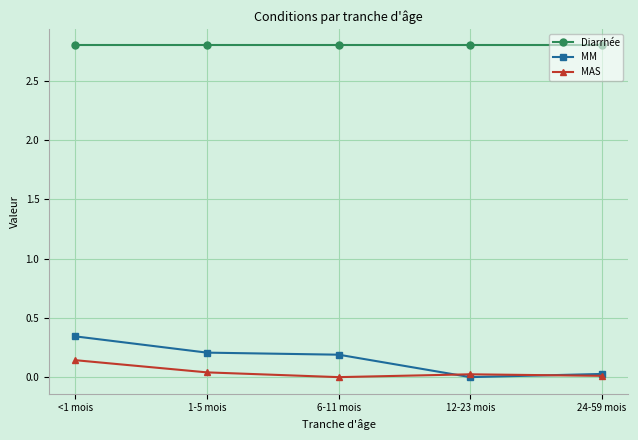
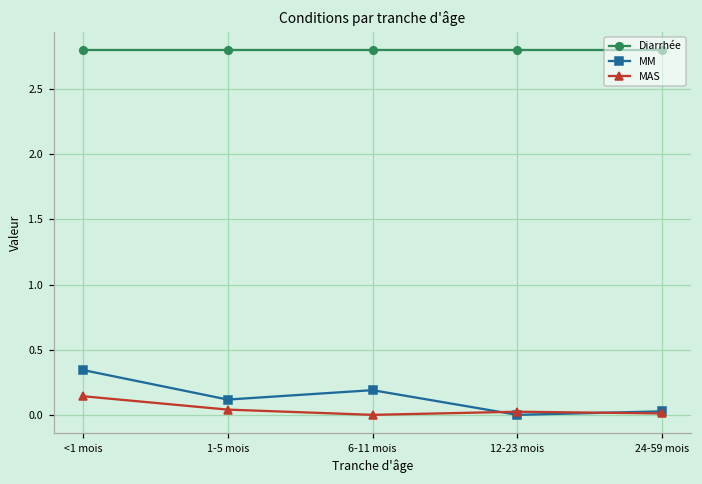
  {
    "Diarrhée": {
      "<1 mois": 2.80,
      "1-5 mois": 2.80,
      "6-11 mois": 2.80,
      "12-23 mois": 2.80
    },
    "MM": {
      "<1 mois": 0.34,
-     "1-5 mois": 0.21,
+     "1-5 mois": 0.12,
      "6-11 mois": 0.19,
      "12-23 mois": 0.00
    },
    "MAS": {
      "<1 mois": 0.14,
      "1-5 mois": 0.04,
      "6-11 mois": 0.00,
      "12-23 mois": 0.02
    }
  }
